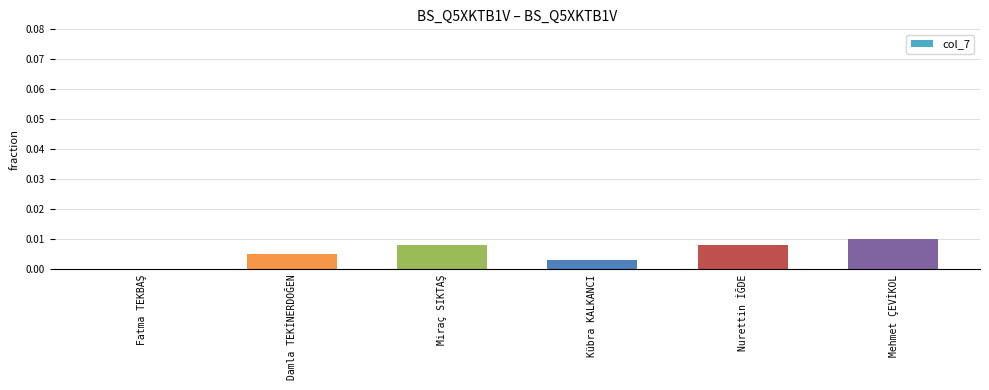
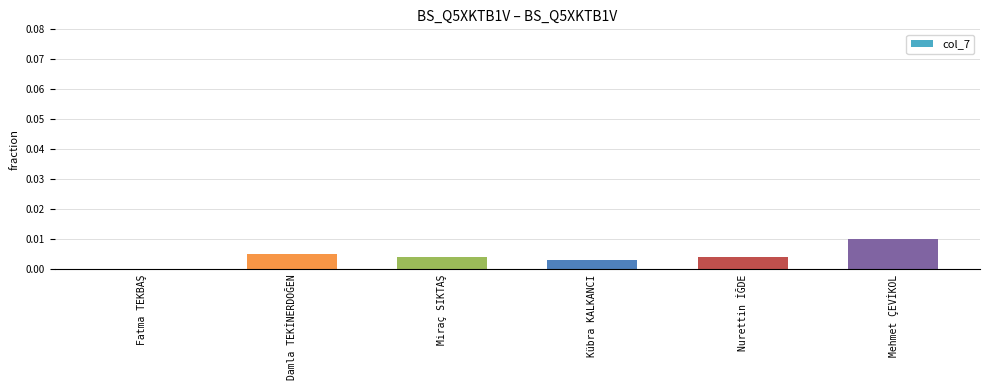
  {
    "Fatma TEKBAŞ": 0.000,
    "Damla TEKİNERDOĞEN": 0.005,
-   "Miraç SIKTAŞ": 0.008,
+   "Miraç SIKTAŞ": 0.004,
    "Kübra KALKANCI": 0.003,
-   "Nurettin İĞDE": 0.008,
+   "Nurettin İĞDE": 0.004,
    "Mehmet ÇEVİKOL": 0.010
  }
